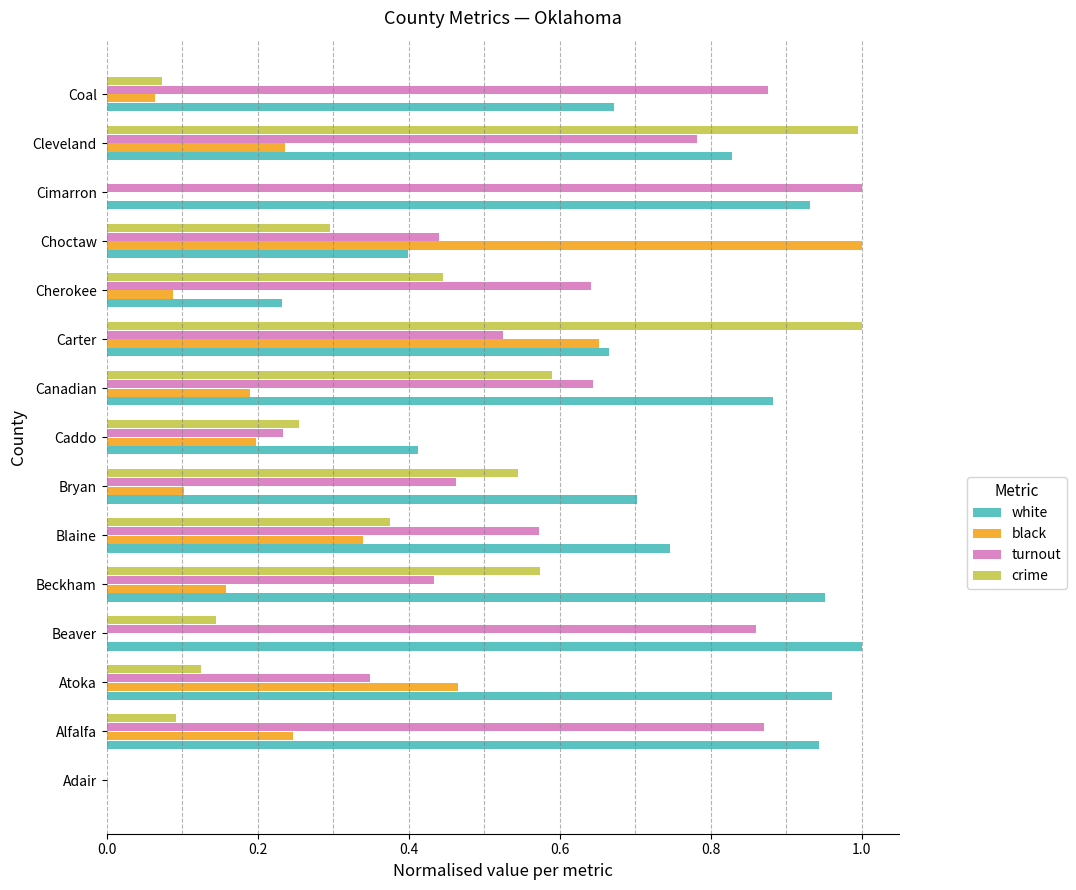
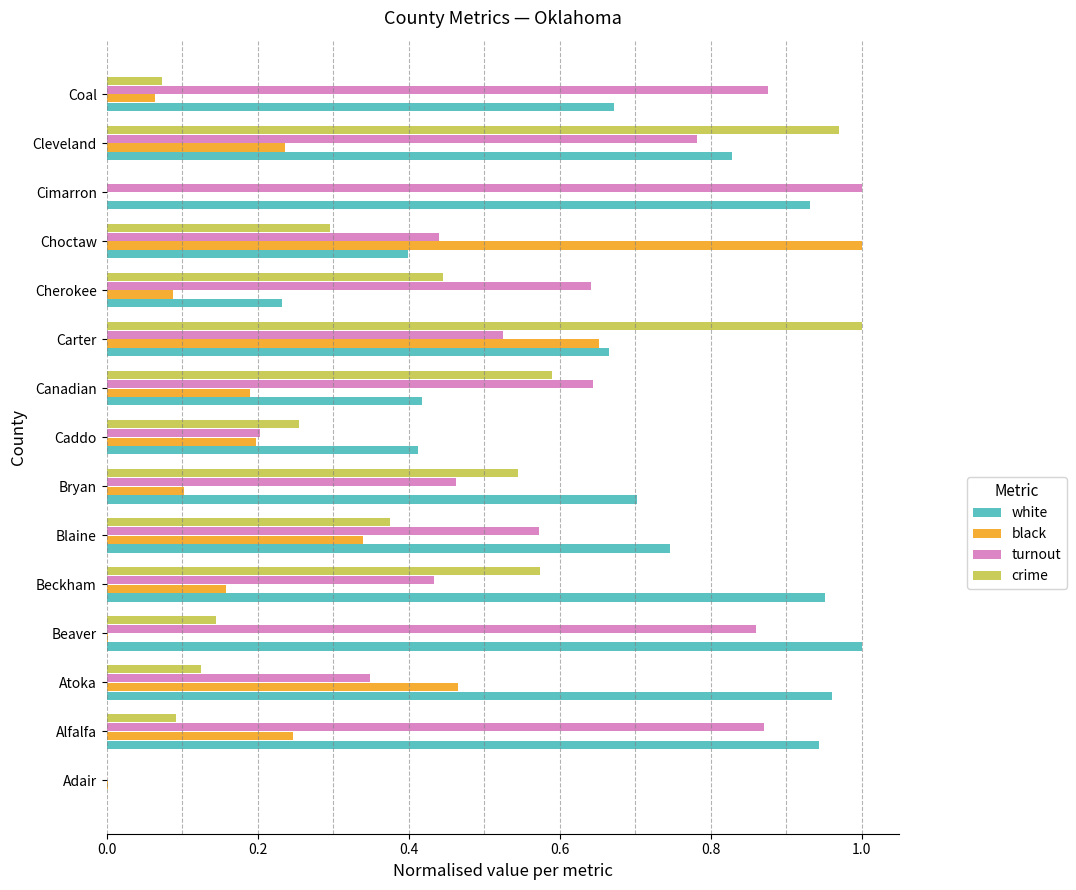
  {
    "white": {
      "Coal": 0.67,
      "Cleveland": 0.83,
      "Cimarron": 0.93,
      "Choctaw": 0.40,
      "Cherokee": 0.23,
      "Carter": 0.67,
-     "Canadian": 0.88,
+     "Canadian": 0.42,
      "Caddo": 0.41,
      "Bryan": 0.70,
      "Blaine": 0.75,
      "Beckham": 0.95,
      "Beaver": 1.00,
      "Atoka": 0.96,
      "Alfalfa": 0.94,
      "Adair": 0.00
    },
    "black": {
      "Coal": 0.06,
      "Cleveland": 0.24,
      "Cimarron": 0.00,
      "Choctaw": 1.00,
      "Cherokee": 0.09,
      "Carter": 0.65,
      "Canadian": 0.19,
      "Caddo": 0.20,
      "Bryan": 0.10,
      "Blaine": 0.34,
      "Beckham": 0.16,
      "Atoka": 0.46,
      "Alfalfa": 0.25
    },
    "turnout": {
      "Coal": 0.88,
      "Cleveland": 0.78,
      "Cimarron": 1.00,
      "Choctaw": 0.44,
      "Cherokee": 0.64,
      "Carter": 0.52,
      "Canadian": 0.64,
-     "Caddo": 0.23,
+     "Caddo": 0.20,
      "Bryan": 0.46,
      "Blaine": 0.57,
      "Beckham": 0.43,
      "Beaver": 0.86,
      "Atoka": 0.35,
      "Alfalfa": 0.87,
      "Adair": 0.00
    },
    "crime": {
      "Coal": 0.07,
-     "Cleveland": 0.99,
+     "Cleveland": 0.97,
      "Choctaw": 0.30,
      "Cherokee": 0.45,
      "Carter": 1.00,
      "Canadian": 0.59,
      "Caddo": 0.26,
      "Bryan": 0.55,
      "Blaine": 0.38,
      "Beckham": 0.57,
      "Beaver": 0.14,
      "Atoka": 0.13,
      "Alfalfa": 0.09,
      "Adair": 0.00
    }
  }
